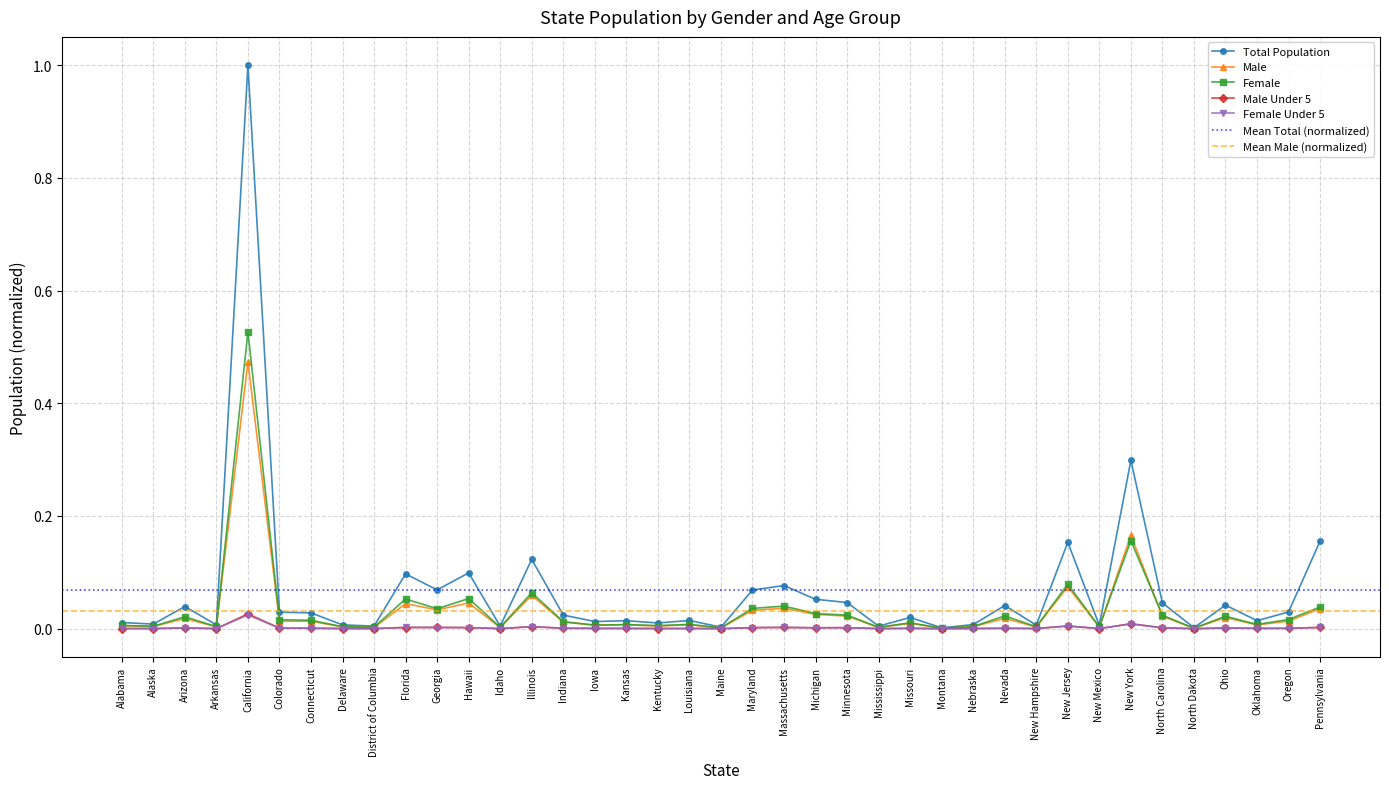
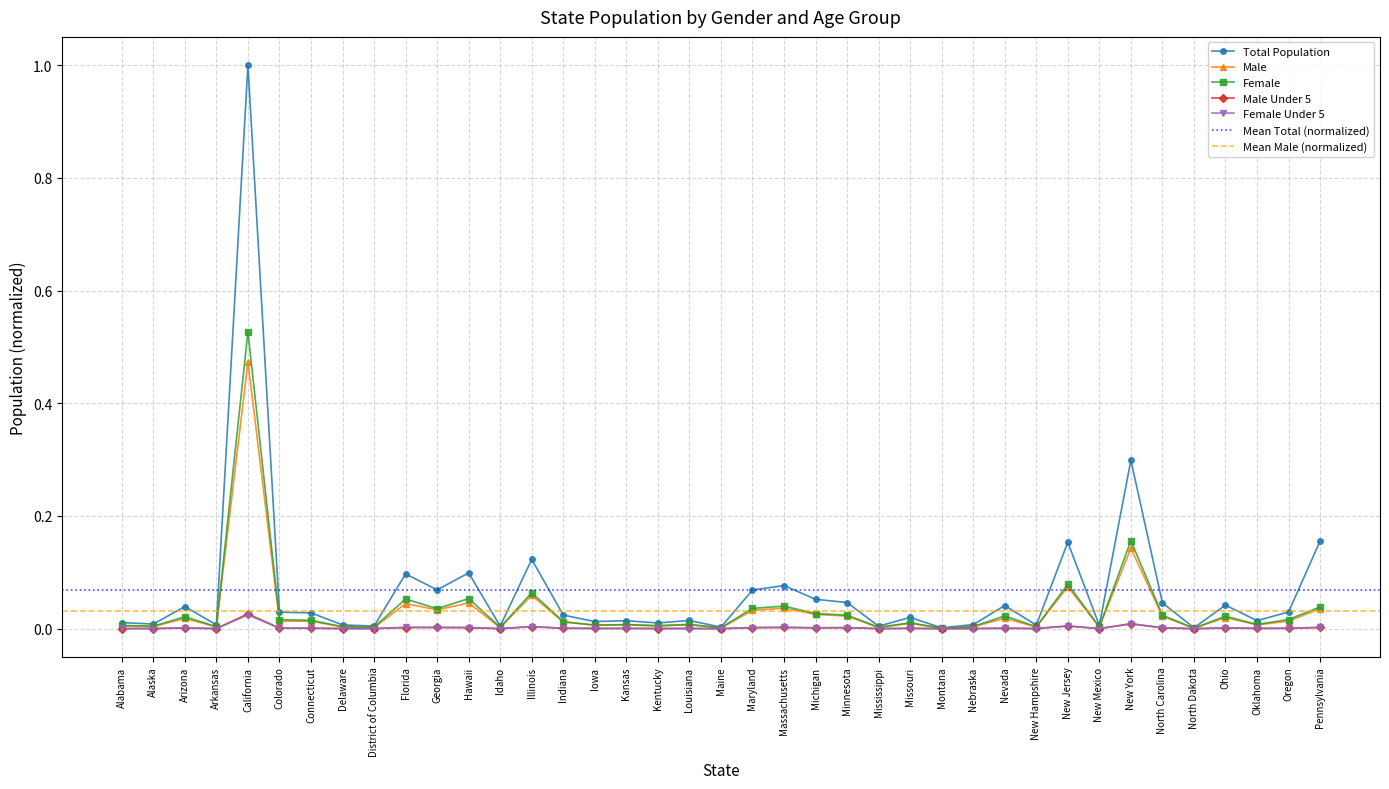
  {
    "Total Population": {
      "Alabama": 0.01,
      "Arizona": 0.04,
      "California": 1.00,
      "Colorado": 0.03,
      "Connecticut": 0.03,
      "Florida": 0.10,
      "Georgia": 0.07,
      "Hawaii": 0.10,
      "Illinois": 0.12,
      "Indiana": 0.02,
      "Iowa": 0.01,
      "Kansas": 0.01,
      "Kentucky": 0.01,
      "Louisiana": 0.01,
      "Maryland": 0.07,
      "Massachusetts": 0.08,
      "Michigan": 0.05,
      "Minnesota": 0.05,
      "Missouri": 0.02,
      "Nevada": 0.04,
      "New Jersey": 0.15,
      "New York": 0.30,
      "North Carolina": 0.05,
      "Ohio": 0.04,
      "Oklahoma": 0.01,
      "Oregon": 0.03,
      "Pennsylvania": 0.16
    },
    "Male": {
      "California": 0.47,
      "Florida": 0.04,
      "Hawaii": 0.05,
-     "New York": 0.17
+     "New York": 0.14
    },
    "Female": {
      "California": 0.53,
      "Florida": 0.05,
      "Hawaii": 0.05,
      "New York": 0.16
    }
  }
